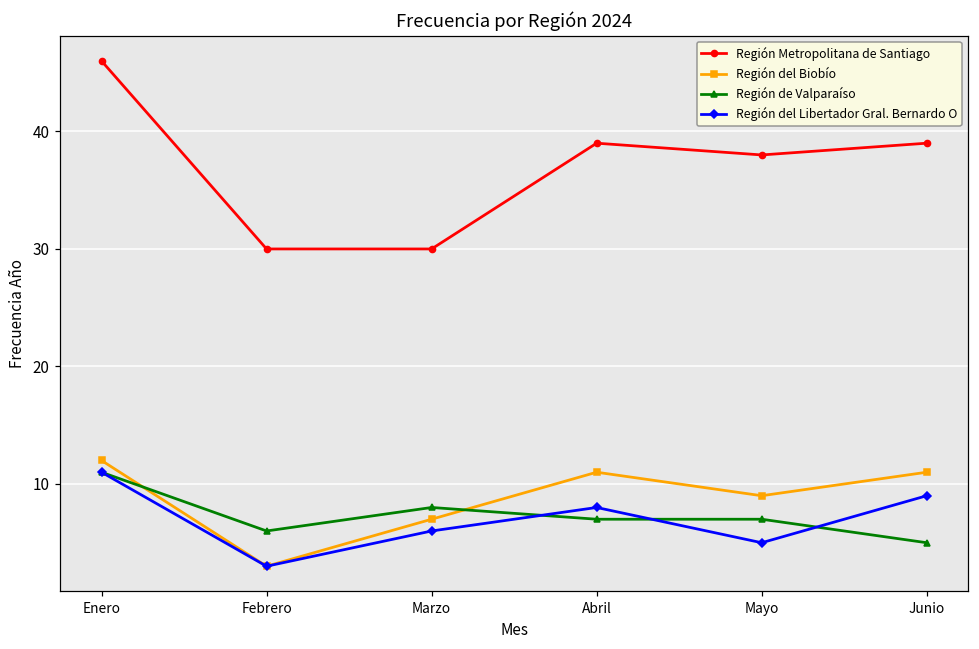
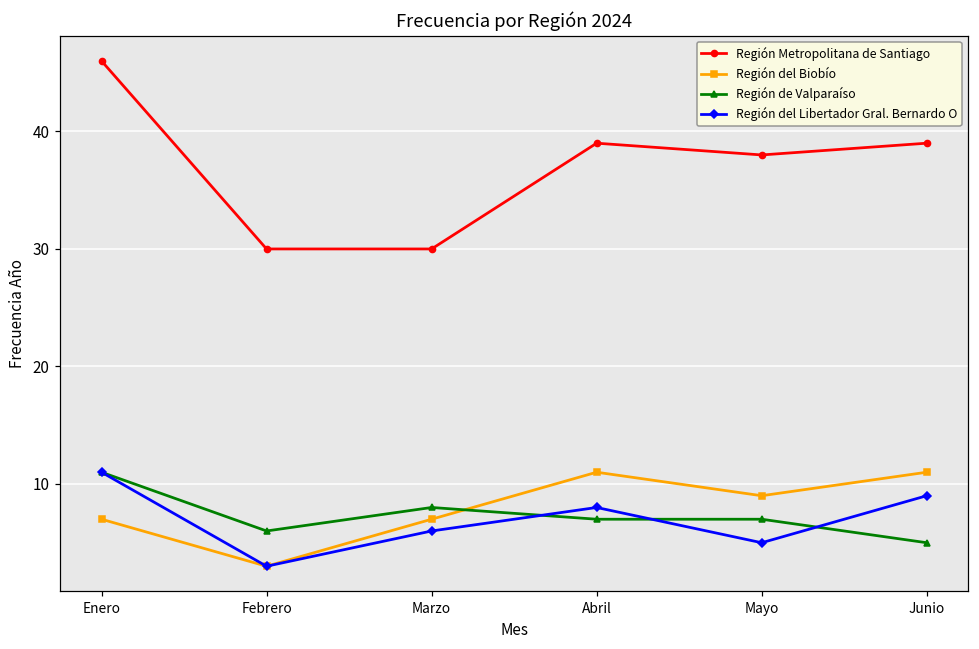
  {
    "Región Metropolitana de Santiago": {
      "Enero": 46,
      "Febrero": 30,
      "Marzo": 30,
      "Abril": 39,
      "Mayo": 38,
      "Junio": 39
    },
    "Región del Biobío": {
-     "Enero": 12,
+     "Enero": 7,
      "Marzo": 7,
      "Abril": 11,
      "Mayo": 9,
      "Junio": 11
    },
    "Región de Valparaíso": {
      "Febrero": 6,
      "Marzo": 8,
      "Abril": 7,
      "Mayo": 7,
      "Junio": 5
    },
    "Región del Libertador Gral. Bernardo O": {
      "Marzo": 6,
      "Abril": 8,
      "Mayo": 5,
      "Junio": 9
    }
  }
